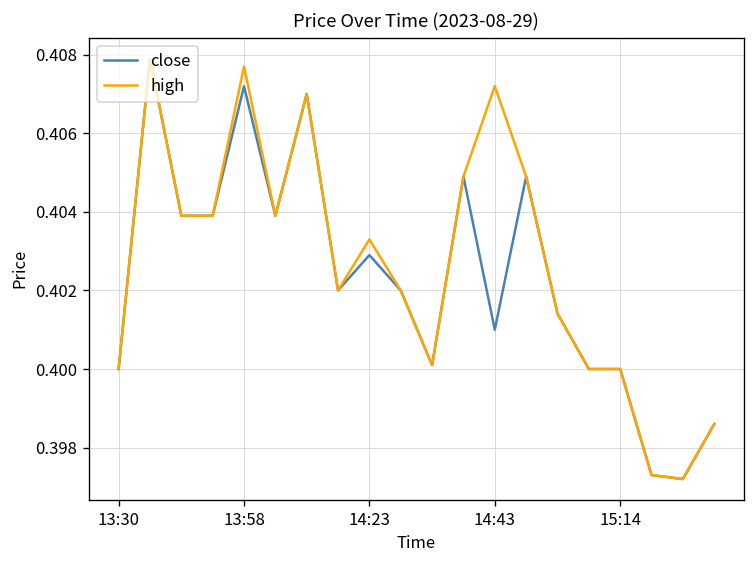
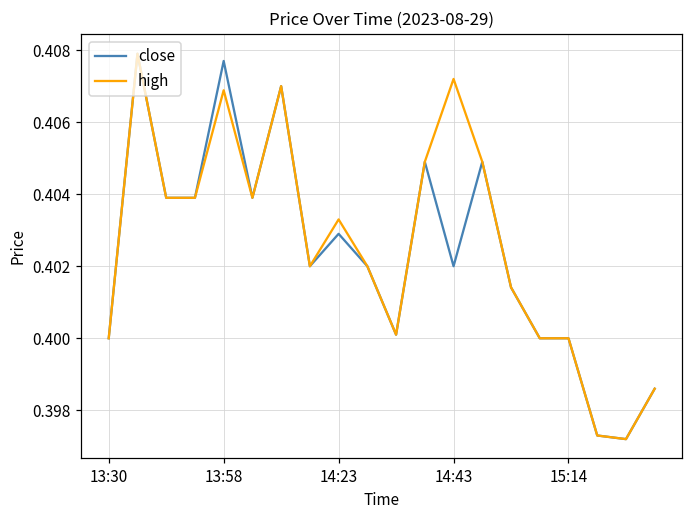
  {
    "close": {
-     "13:58": 0.4072,
+     "13:58": 0.4077,
      "14:23": 0.4029,
-     "14:43": 0.401
+     "14:43": 0.402
    },
    "high": {
-     "13:58": 0.4077,
+     "13:58": 0.4069,
      "14:23": 0.4033,
      "14:43": 0.4072
    }
  }
